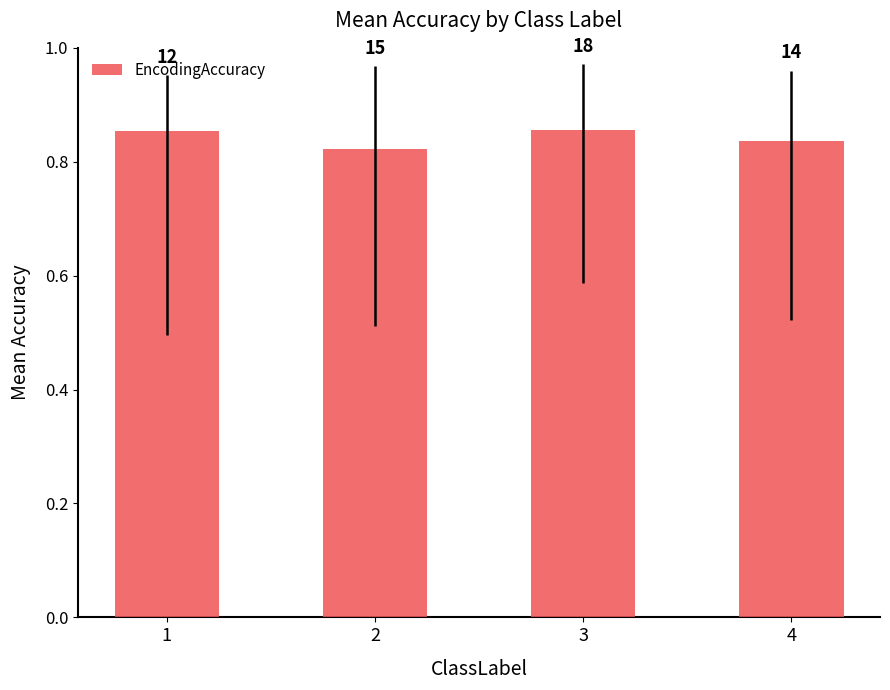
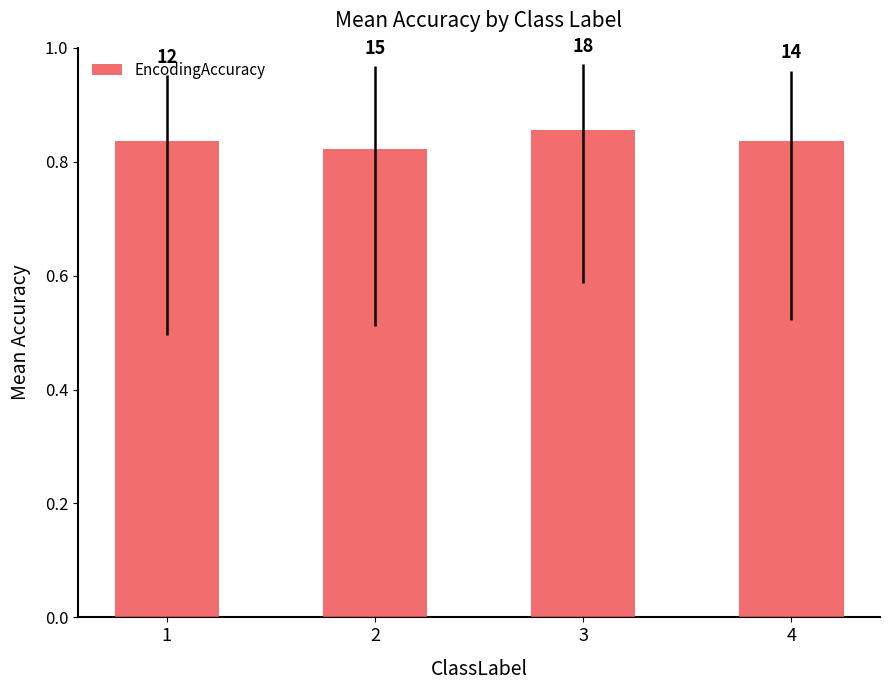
  {
-   "1": 0.85,
+   "1": 0.84,
    "2": 0.82,
    "3": 0.86,
    "4": 0.84
  }
